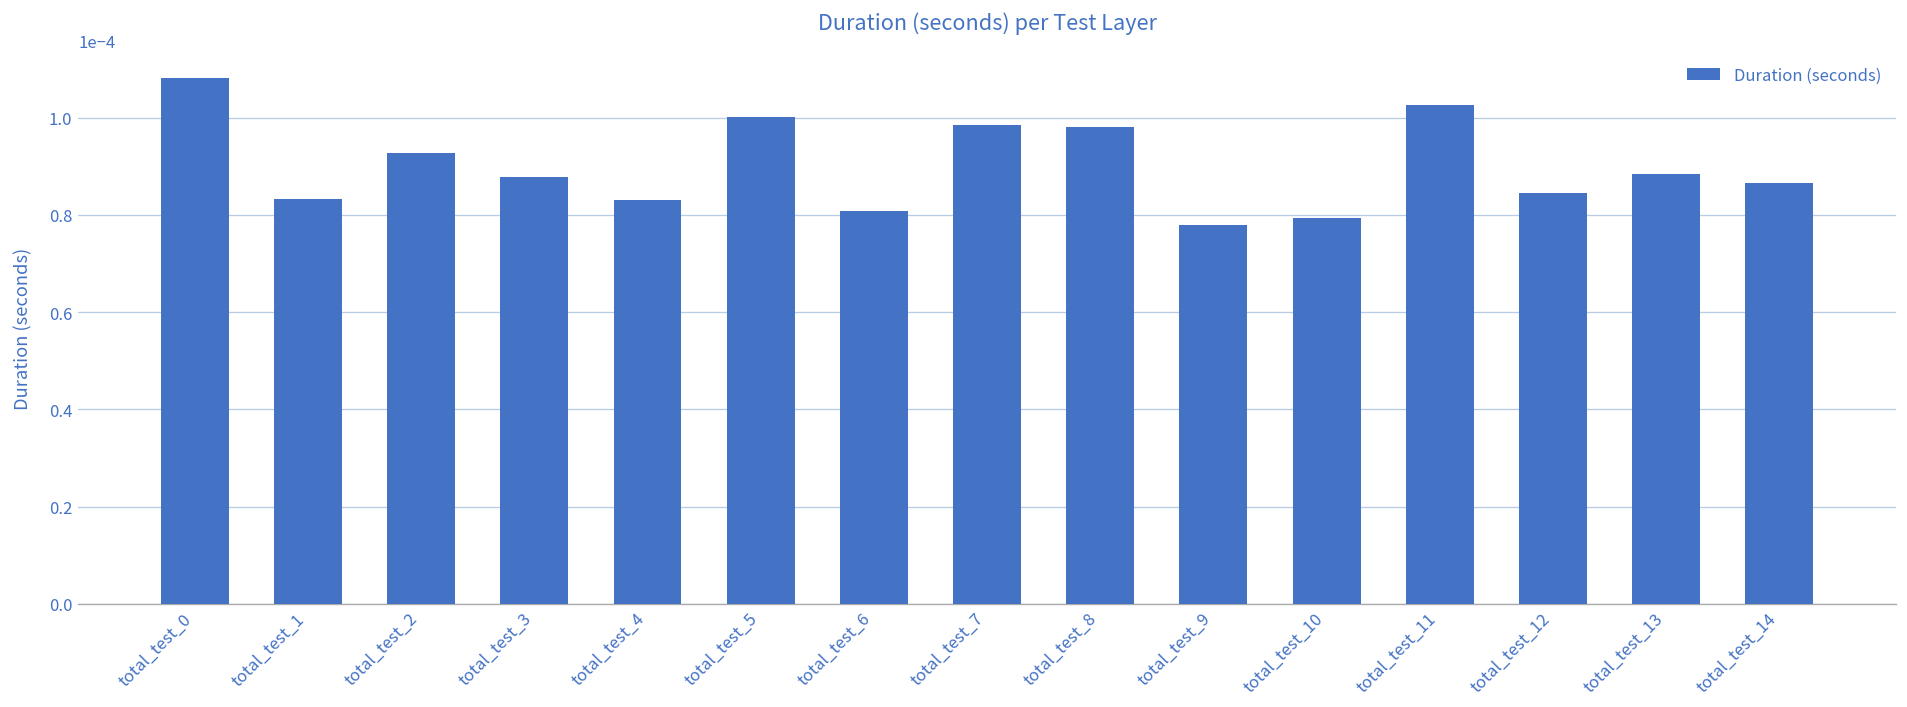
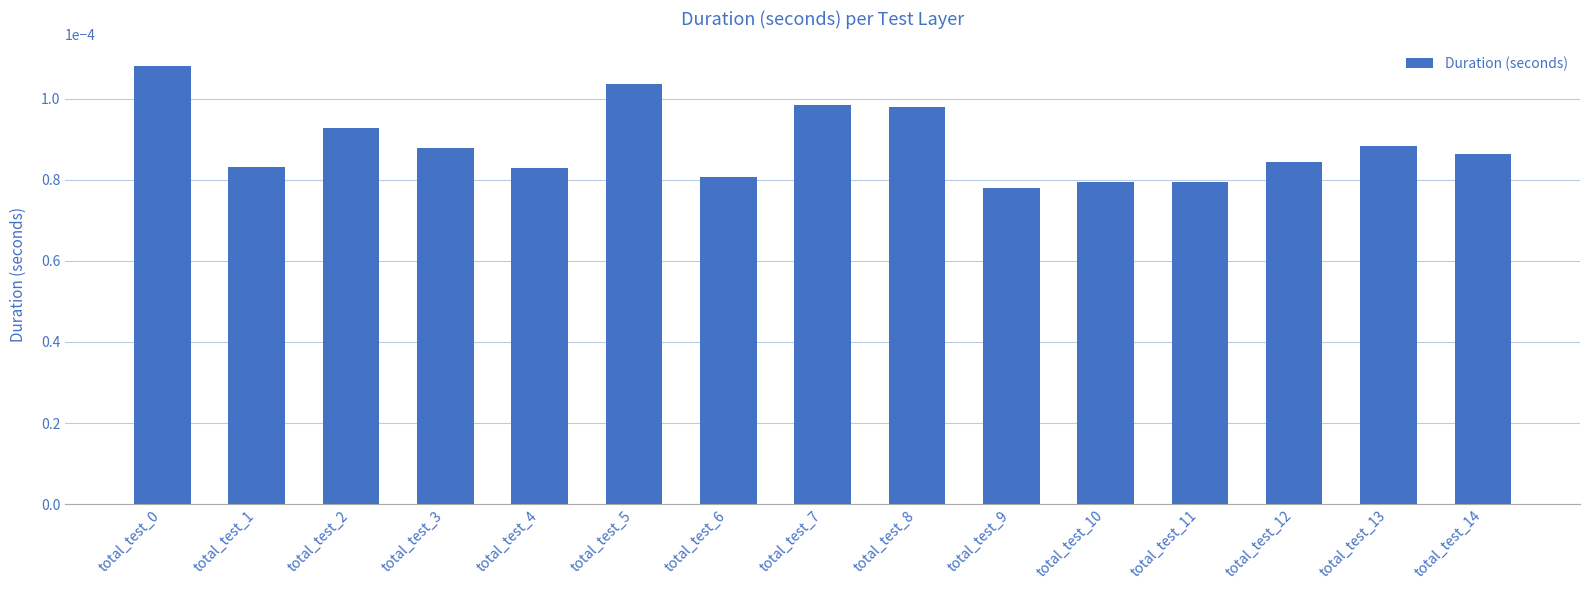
  {
    "total_test_0": 0.000108,
    "total_test_1": 0.000083,
    "total_test_2": 0.000093,
    "total_test_3": 0.000088,
    "total_test_4": 0.000083,
-   "total_test_5": 0.000100,
+   "total_test_5": 0.000104,
    "total_test_6": 0.000081,
    "total_test_7": 0.000098,
    "total_test_8": 0.000098,
    "total_test_9": 0.000078,
    "total_test_10": 0.000079,
-   "total_test_11": 0.000103,
+   "total_test_11": 0.000080,
    "total_test_12": 0.000084,
    "total_test_13": 0.000088,
    "total_test_14": 0.000087
  }
